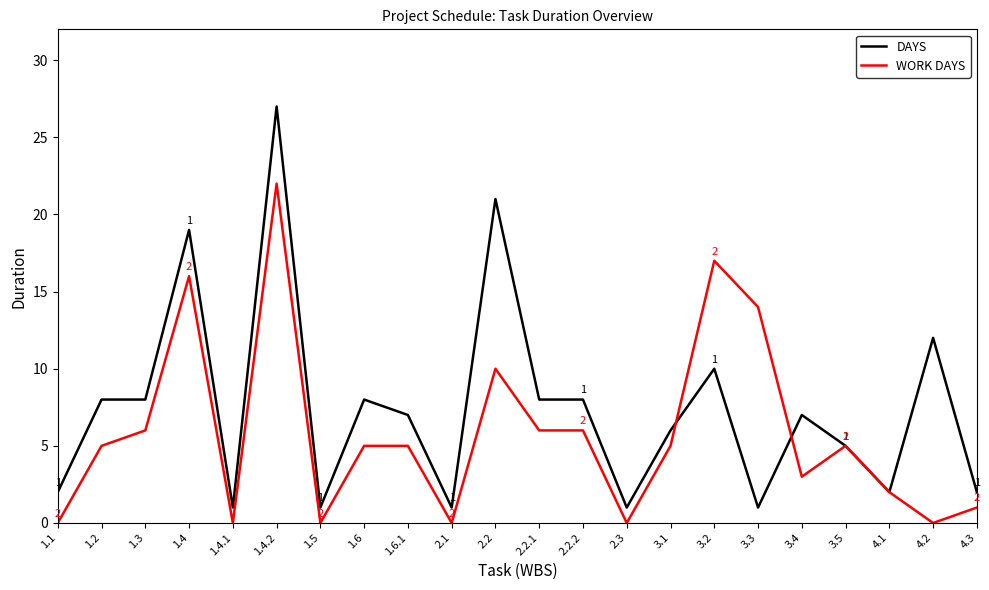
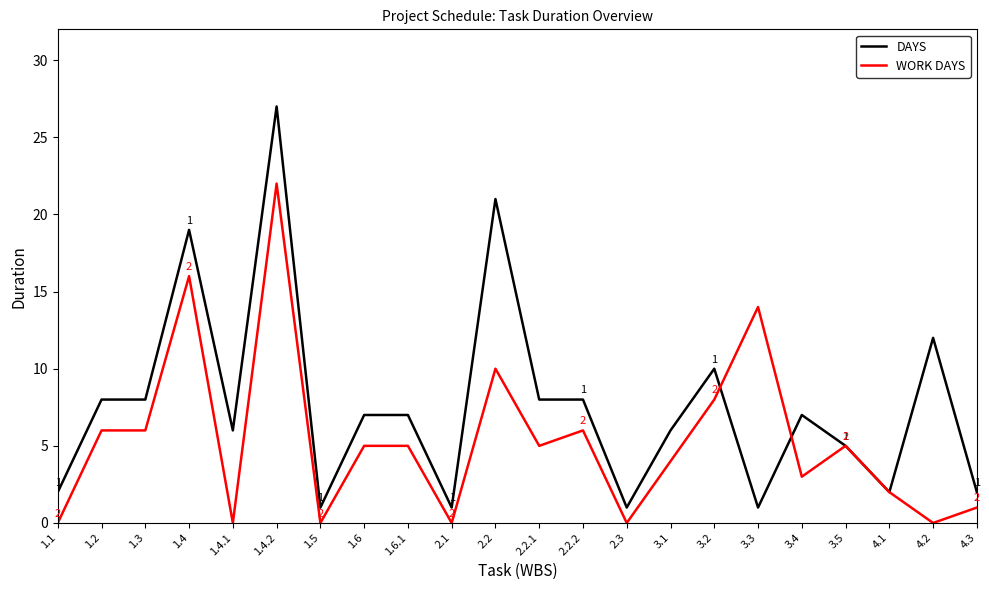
  {
    "DAYS": {
      "1.2": 8,
      "1.3": 8,
-     "1.4.1": 1,
+     "1.4.1": 6,
      "1.4.2": 27,
-     "1.6": 8,
+     "1.6": 7,
      "1.6.1": 7,
      "2.2": 21,
      "2.2.1": 8,
      "2.3": 1,
      "3.1": 6,
      "3.3": 1,
      "3.4": 7,
      "4.2": 12
    },
    "WORK DAYS": {
-     "1.2": 5,
+     "1.2": 6,
      "1.3": 6,
      "1.4.1": 0,
      "1.4.2": 22,
      "1.5": 0,
      "1.6": 5,
      "1.6.1": 5,
      "2.1": 0,
      "2.2": 10,
-     "2.2.1": 6,
+     "2.2.1": 5,
      "2.3": 0,
-     "3.1": 5,
-     "3.2": 17,
+     "3.1": 4,
+     "3.2": 8,
      "3.3": 14,
      "3.4": 3,
      "4.2": 0
    }
  }
